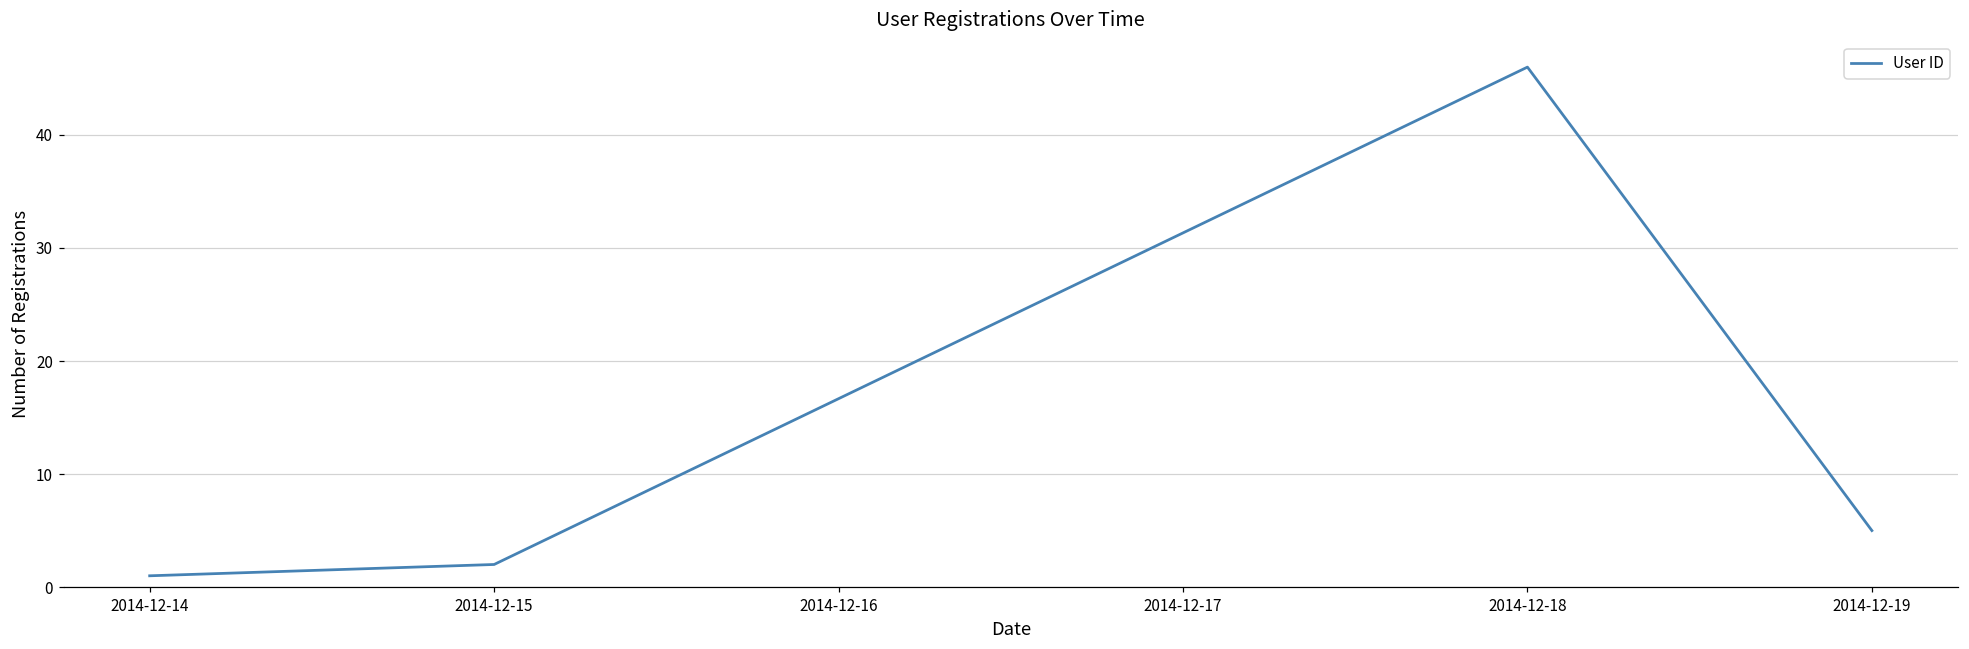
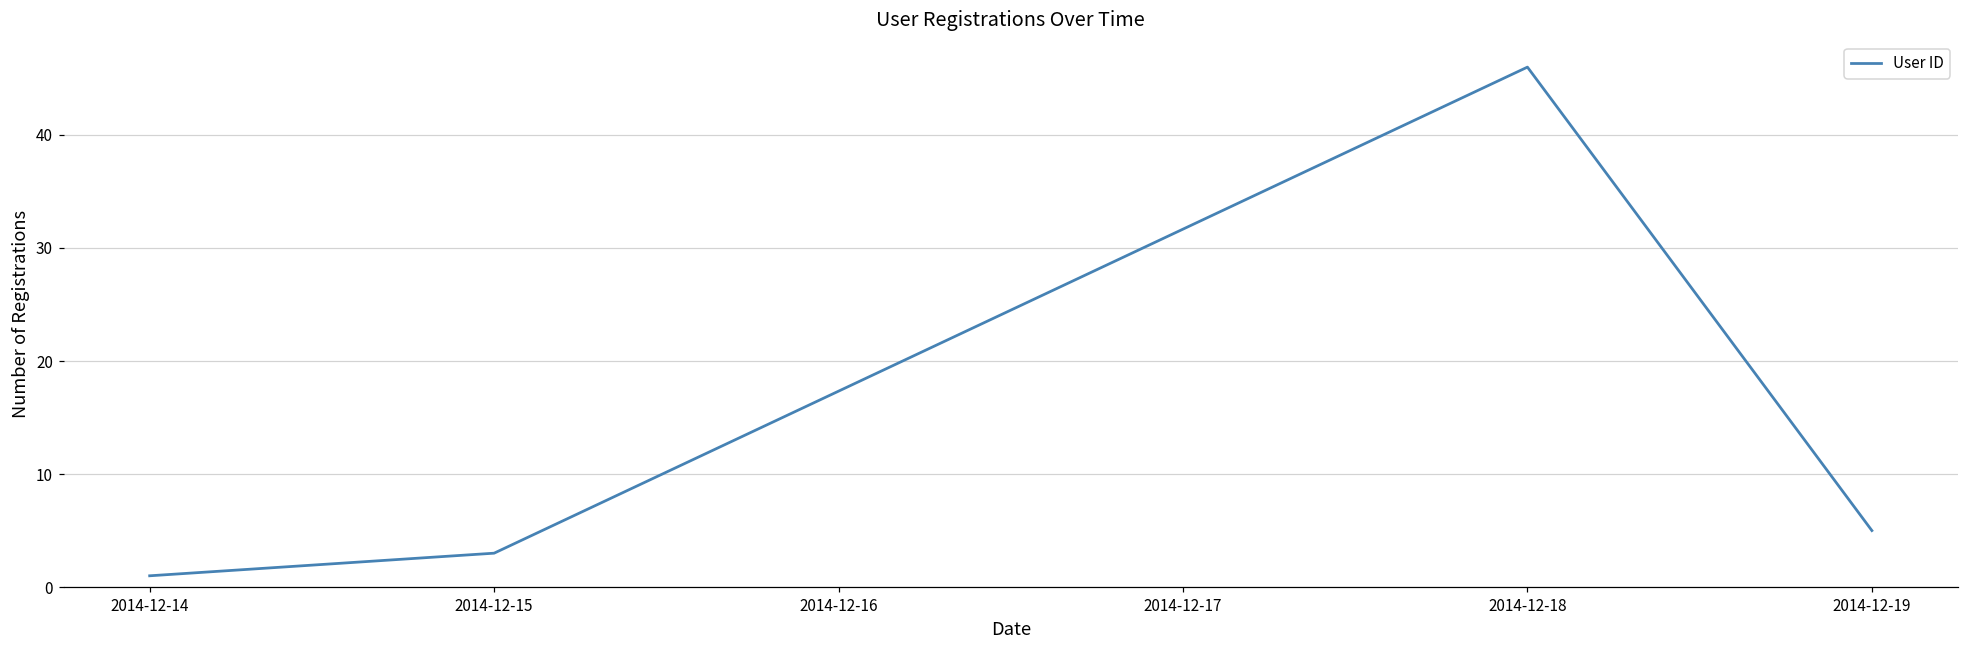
  {
    "2014-12-14": 1,
-   "2014-12-15": 2,
+   "2014-12-15": 3,
    "2014-12-18": 46,
    "2014-12-19": 5
  }
